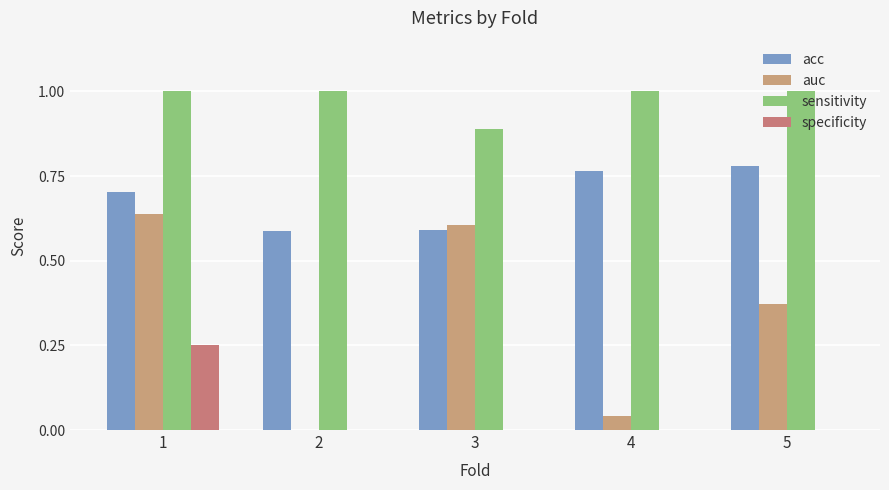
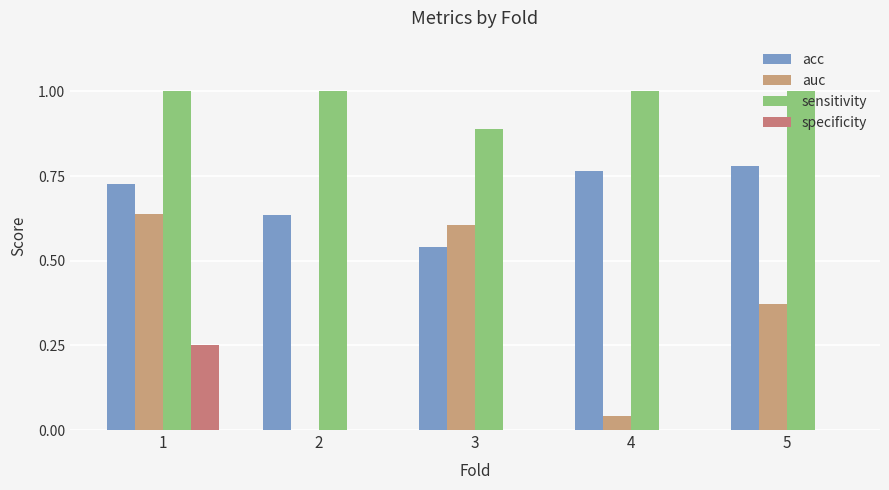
  {
    "acc": {
-     "1": 0.70,
-     "2": 0.59,
-     "3": 0.59,
+     "1": 0.73,
+     "2": 0.64,
+     "3": 0.54,
      "4": 0.77,
      "5": 0.78
    },
    "sensitivity": {
      "1": 1.00,
      "2": 1.00,
      "3": 0.89,
      "4": 1.00,
      "5": 1.00
    }
  }
